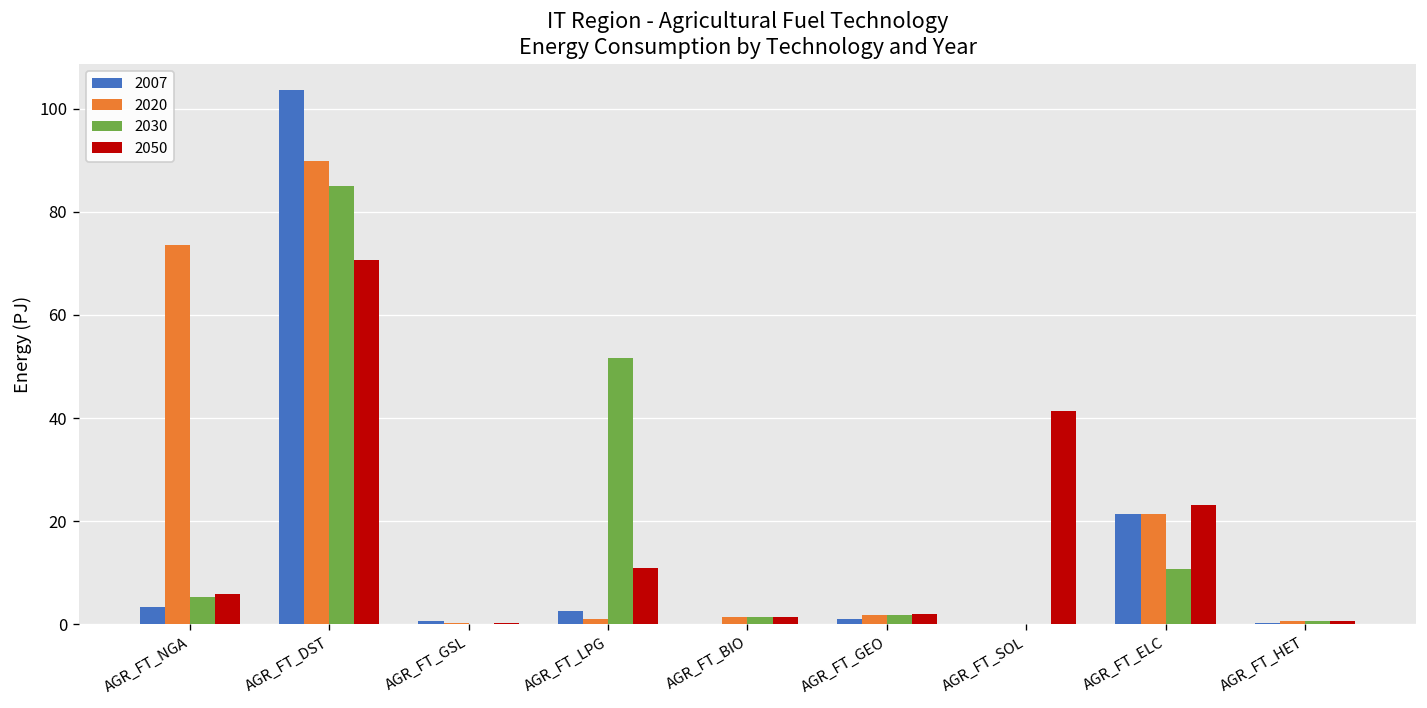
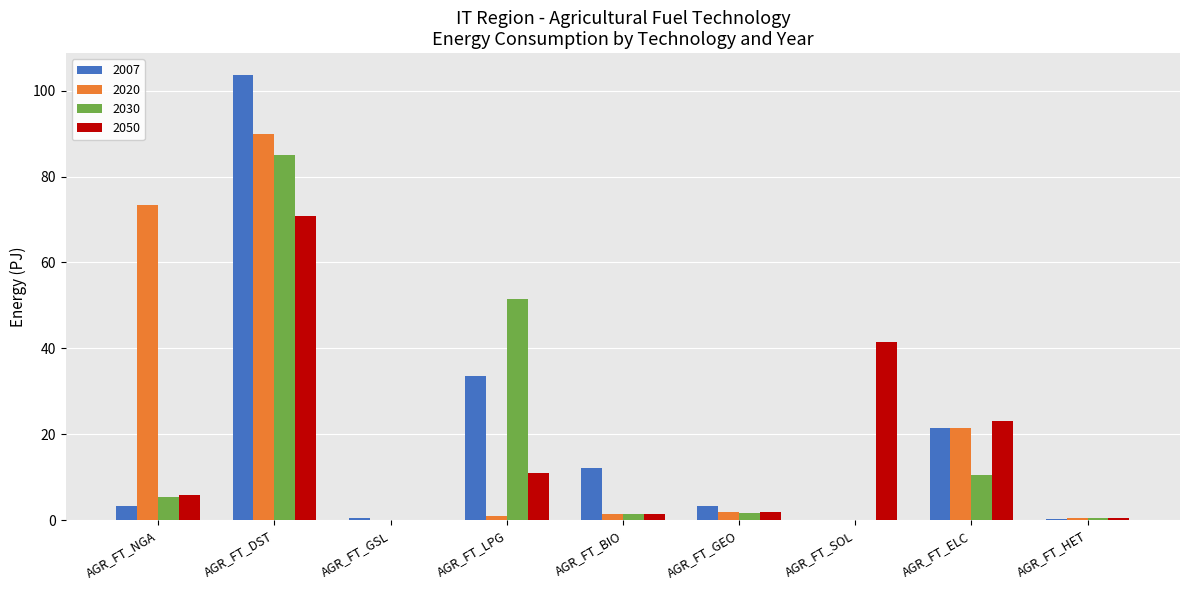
  {
    "2007": {
      "AGR_FT_NGA": 3,
      "AGR_FT_DST": 104,
      "AGR_FT_GSL": 1,
-     "AGR_FT_LPG": 2,
-     "AGR_FT_BIO": 0,
-     "AGR_FT_GEO": 1,
+     "AGR_FT_LPG": 34,
+     "AGR_FT_BIO": 12,
+     "AGR_FT_GEO": 3,
      "AGR_FT_ELC": 21
    },
    "2020": {
      "AGR_FT_NGA": 73,
      "AGR_FT_DST": 90,
      "AGR_FT_LPG": 1,
      "AGR_FT_BIO": 1,
      "AGR_FT_GEO": 2,
      "AGR_FT_ELC": 21,
      "AGR_FT_HET": 1
    },
    "2030": {
      "AGR_FT_NGA": 5,
      "AGR_FT_DST": 85,
      "AGR_FT_LPG": 52,
      "AGR_FT_BIO": 1,
      "AGR_FT_GEO": 2,
      "AGR_FT_ELC": 11
    },
    "2050": {
      "AGR_FT_NGA": 6,
      "AGR_FT_DST": 71,
      "AGR_FT_LPG": 11,
      "AGR_FT_BIO": 1,
      "AGR_FT_GEO": 2,
      "AGR_FT_SOL": 41,
      "AGR_FT_ELC": 23,
      "AGR_FT_HET": 1
    }
  }
